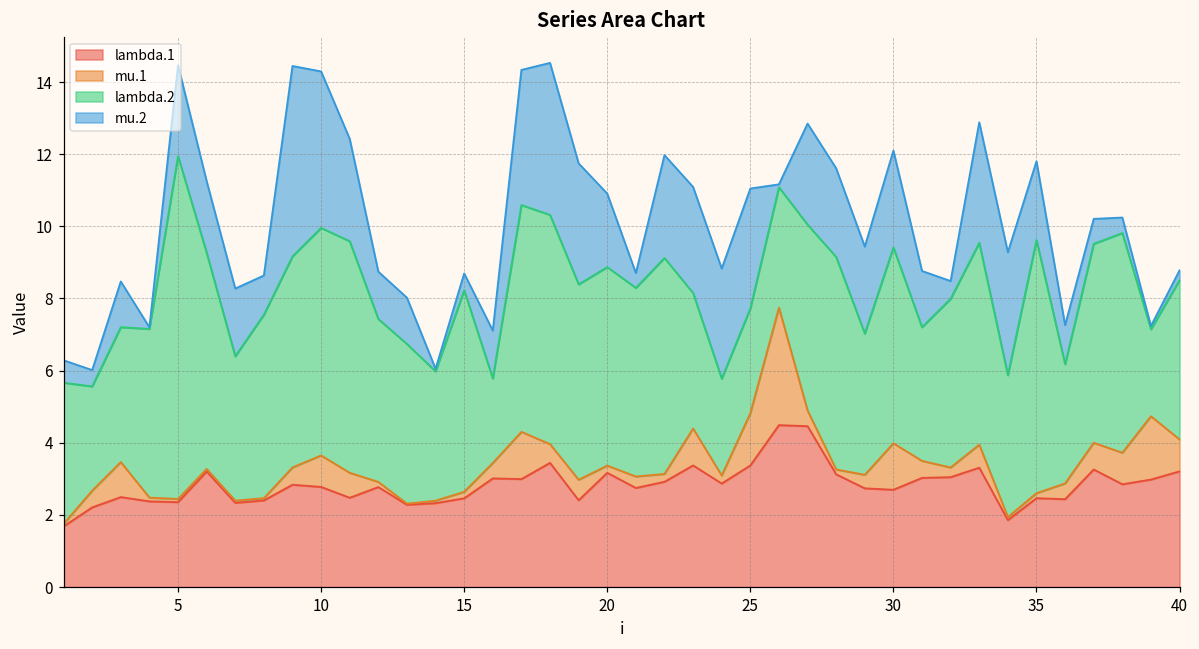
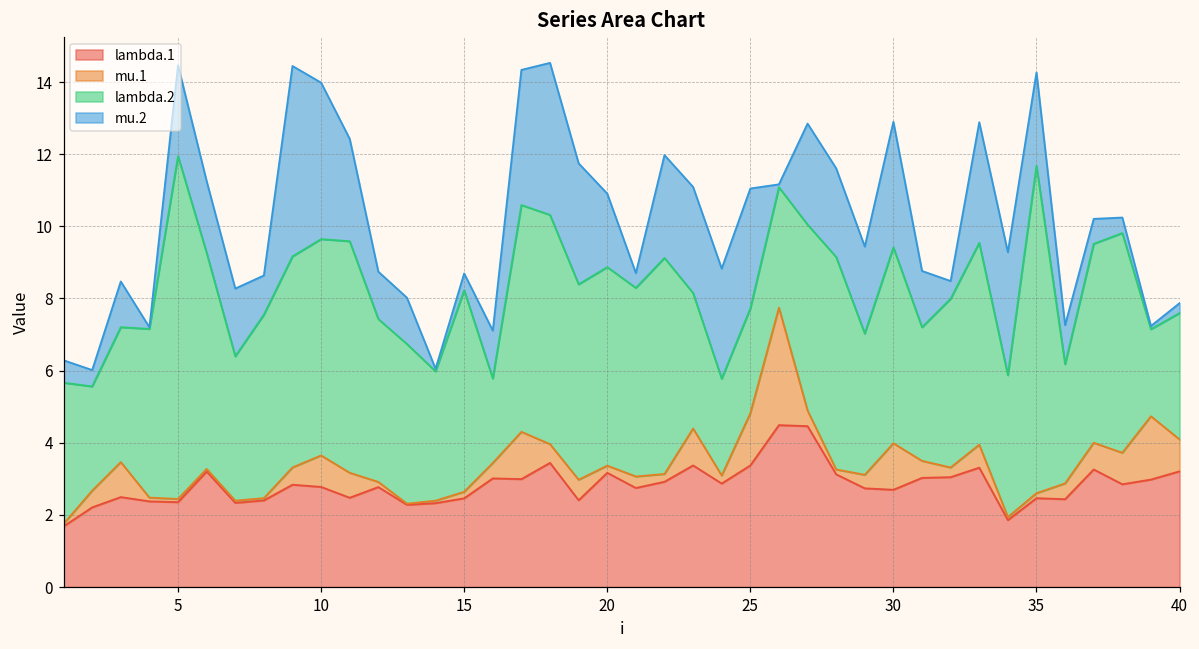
  {
    "lambda.2": {
      "5": 9.5,
-     "10": 6.3,
+     "10": 6.0,
      "15": 5.6,
      "20": 5.5,
      "25": 2.9,
      "30": 5.4,
-     "35": 7.0,
-     "40": 4.4
+     "35": 9.1,
+     "40": 3.5
    },
    "mu.2": {
      "10": 4.3,
      "15": 0.5,
      "20": 2.0,
      "25": 3.3,
-     "30": 2.7,
-     "35": 2.2,
+     "30": 3.5,
+     "35": 2.6,
      "40": 0.3
    }
  }
